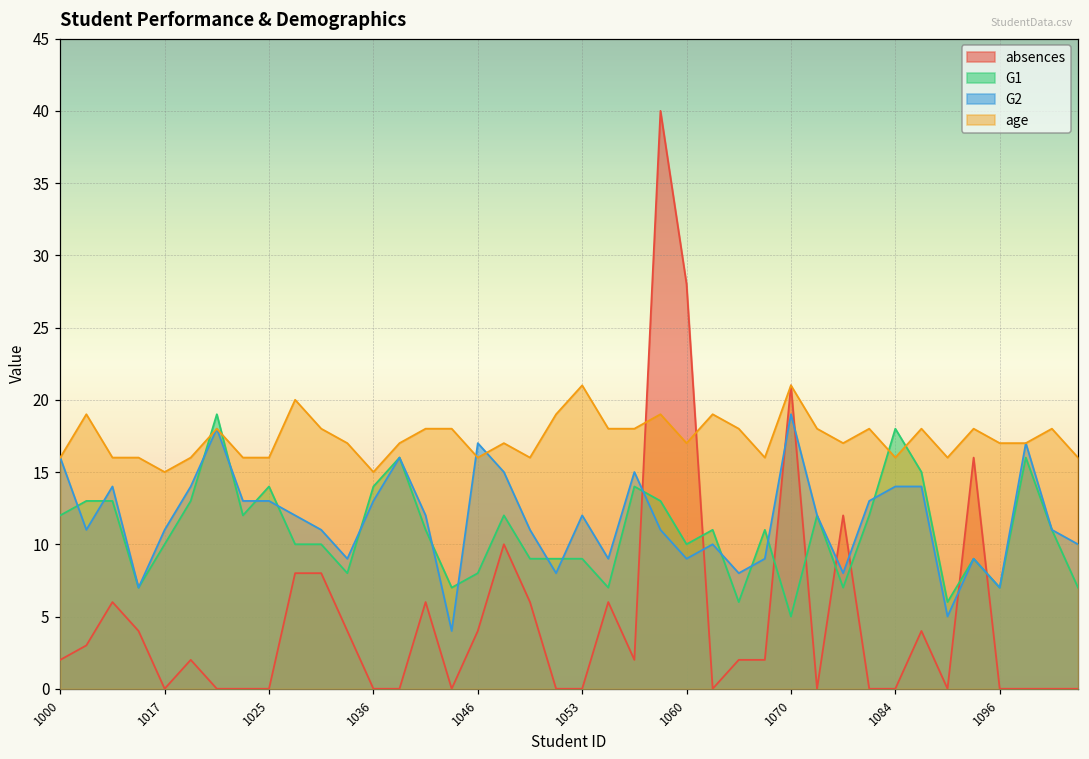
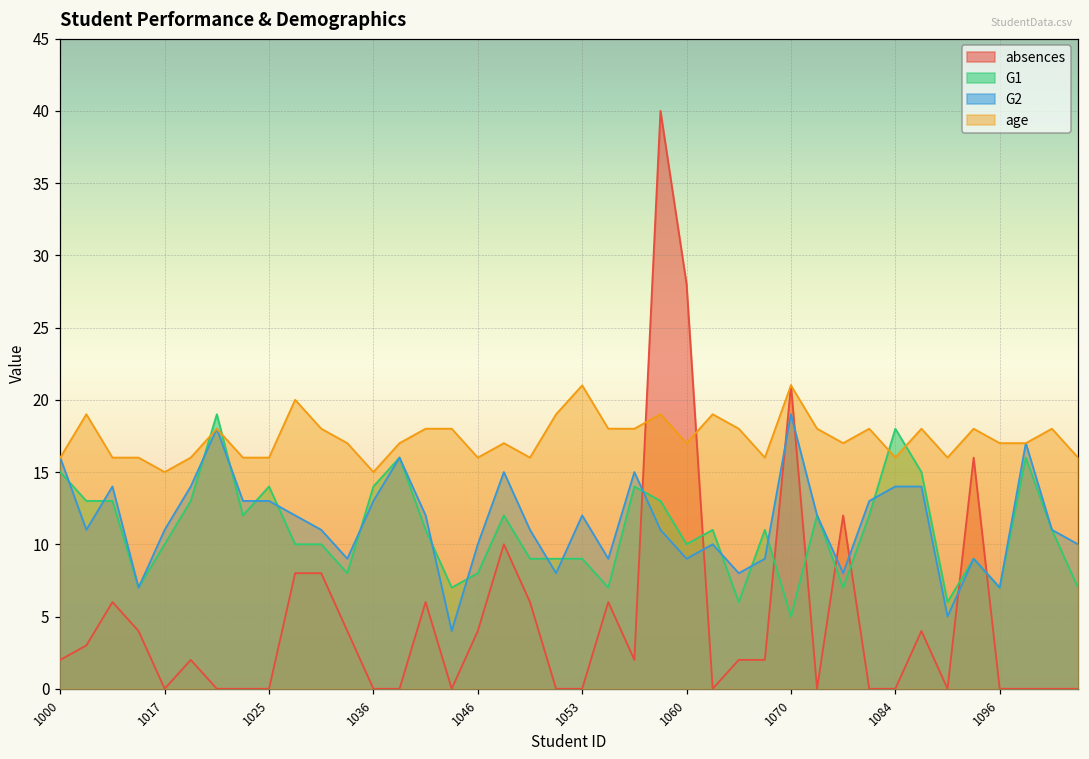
  {
    "absences": {
      "1000": 2,
      "1017": 0,
      "1025": 0,
      "1036": 0,
      "1046": 4,
      "1053": 0,
      "1060": 28,
      "1084": 0,
      "1096": 0
    },
    "G1": {
-     "1000": 12,
+     "1000": 15,
      "1017": 10,
      "1025": 14,
      "1036": 14,
      "1046": 8,
      "1053": 9,
      "1060": 10,
      "1070": 5,
      "1084": 18
    },
    "G2": {
      "1017": 11,
      "1025": 13,
      "1036": 13,
-     "1046": 17,
+     "1046": 10,
      "1053": 12,
      "1060": 9,
      "1070": 19,
      "1084": 14
    },
    "age": {
      "1017": 15,
      "1025": 16,
      "1036": 15,
      "1046": 16,
      "1053": 21,
      "1060": 17,
      "1084": 16,
      "1096": 17
    }
  }
